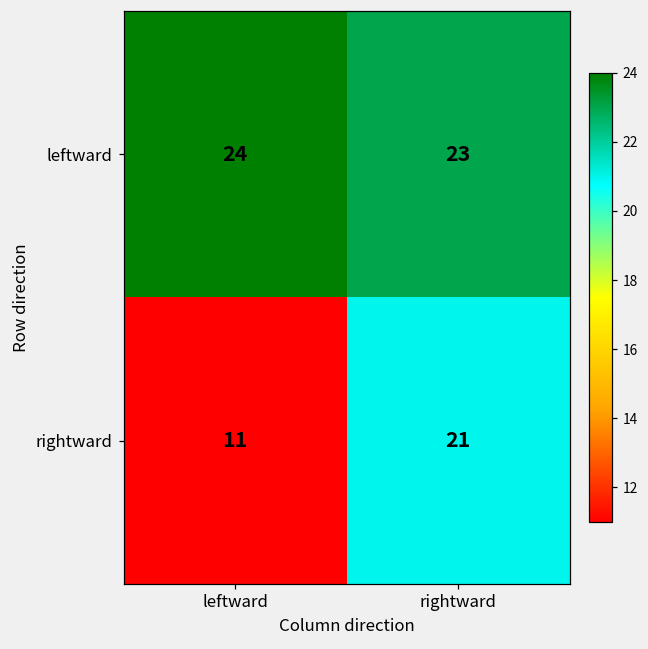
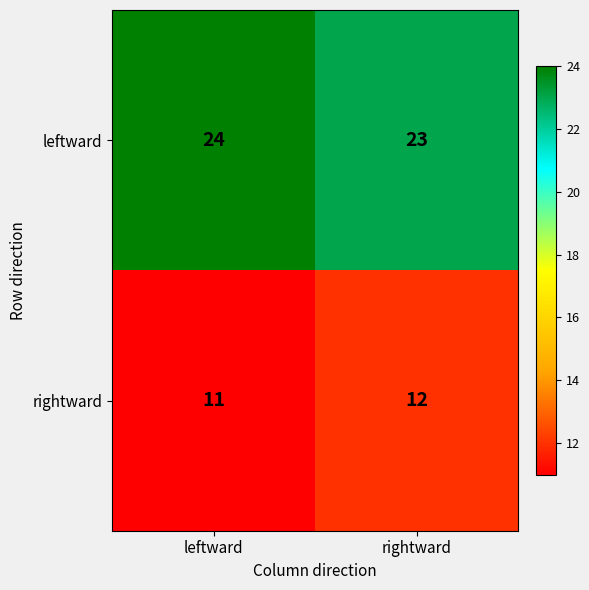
  {
    "leftward": {
      "leftward": 24,
      "rightward": 23
    },
    "rightward": {
      "leftward": 11,
-     "rightward": 21
+     "rightward": 12
    }
  }
